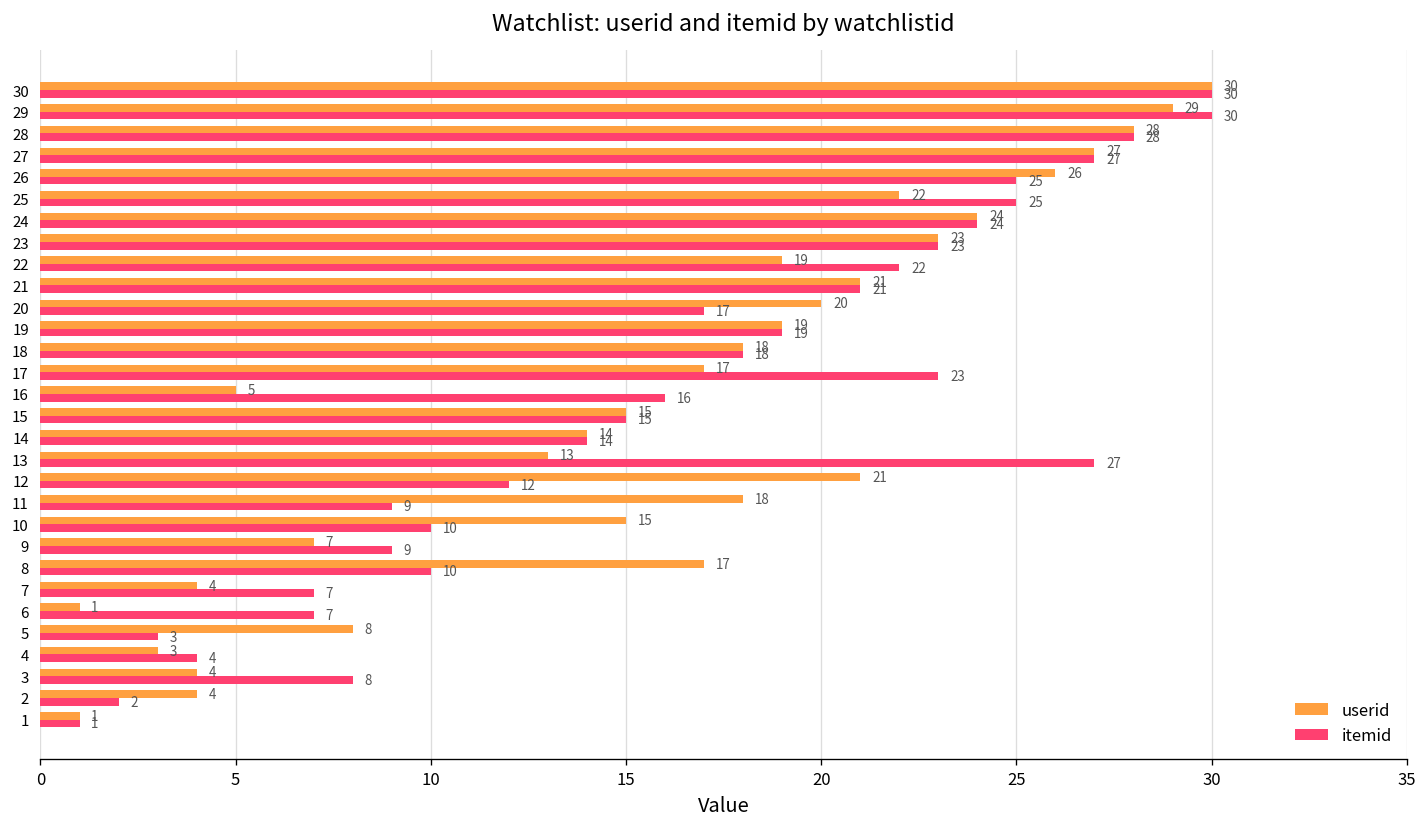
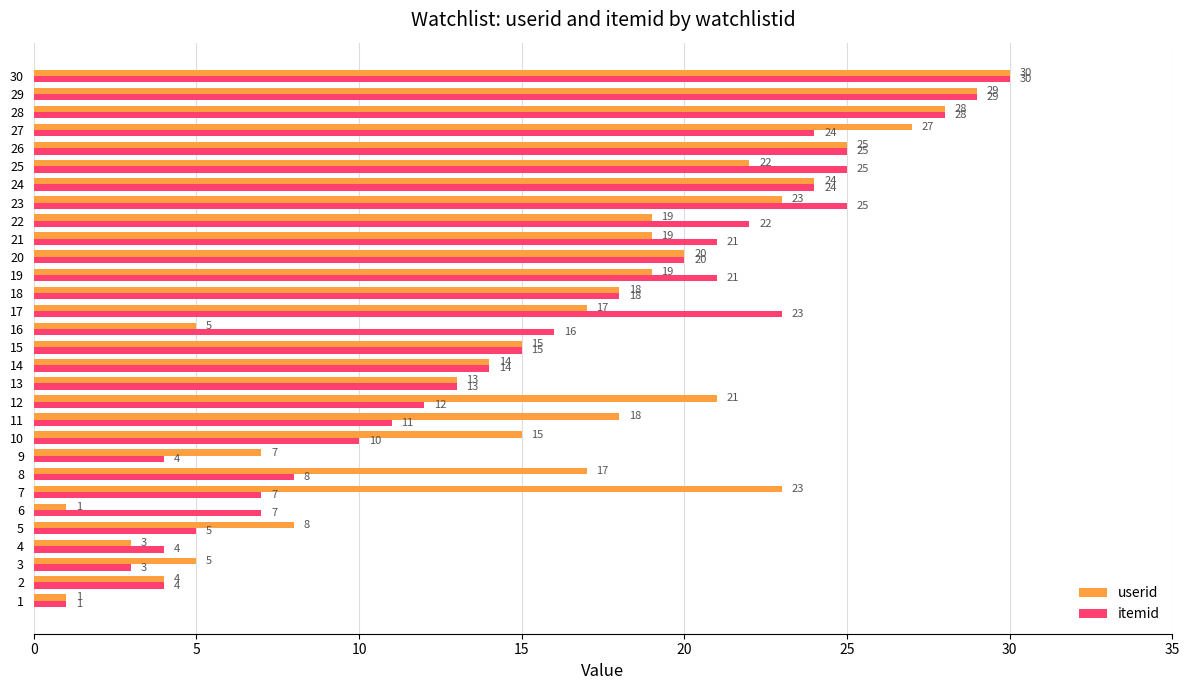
  {
    "userid": {
      "27": 27,
-     "26": 26,
+     "26": 25,
      "25": 22,
      "23": 23,
      "22": 19,
-     "21": 21,
+     "21": 19,
      "19": 19,
      "17": 17,
      "16": 5,
      "12": 21,
      "11": 18,
      "10": 15,
      "9": 7,
      "8": 17,
-     "7": 4,
+     "7": 23,
      "6": 1,
      "5": 8,
      "4": 3,
-     "3": 4
+     "3": 5
    },
    "itemid": {
-     "29": 30,
-     "27": 27,
+     "29": 29,
+     "27": 24,
      "25": 25,
-     "23": 23,
+     "23": 25,
      "22": 22,
      "21": 21,
-     "20": 17,
-     "19": 19,
+     "20": 20,
+     "19": 21,
      "17": 23,
      "16": 16,
-     "13": 27,
+     "13": 13,
      "12": 12,
-     "11": 9,
+     "11": 11,
      "10": 10,
-     "9": 9,
-     "8": 10,
+     "9": 4,
+     "8": 8,
      "7": 7,
      "6": 7,
-     "5": 3,
+     "5": 5,
      "4": 4,
-     "3": 8,
-     "2": 2
+     "3": 3,
+     "2": 4
    }
  }
